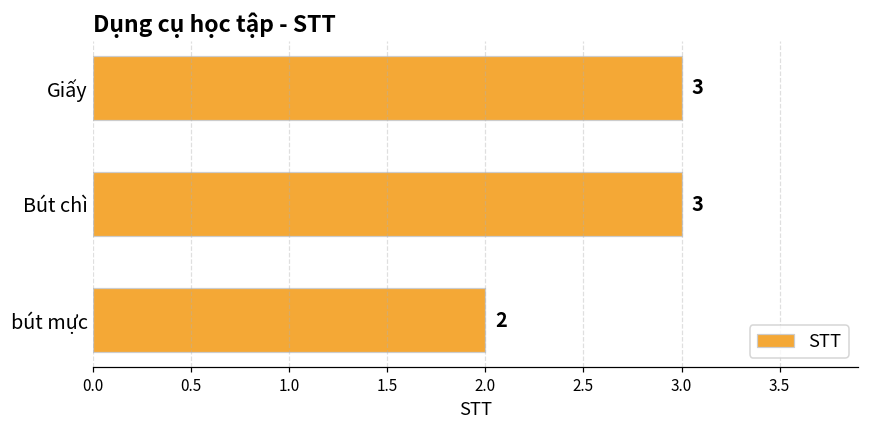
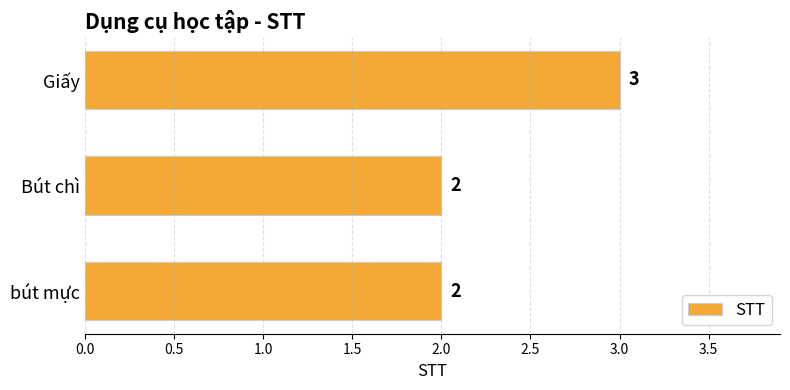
  {
    "Giấy": 3,
-   "Bút chì": 3,
+   "Bút chì": 2,
    "bút mực": 2
  }
